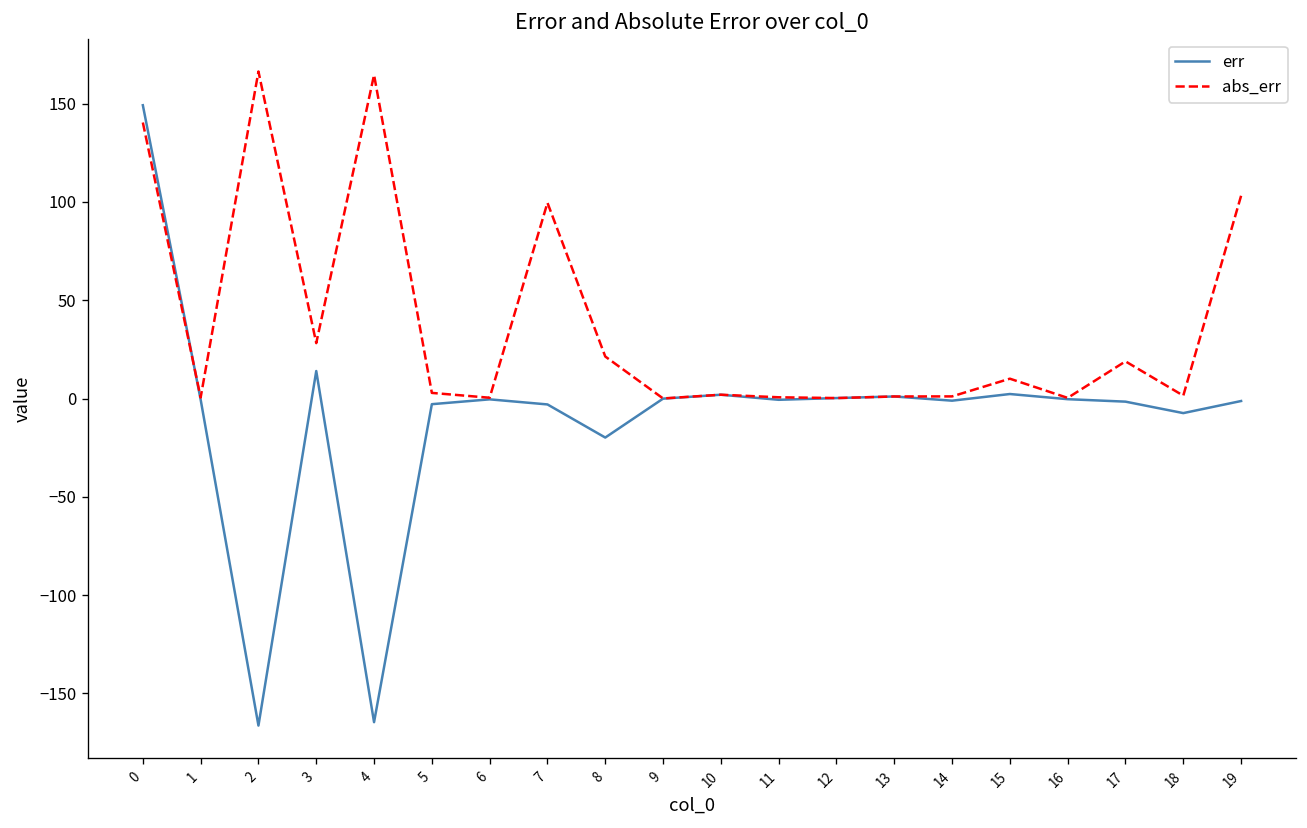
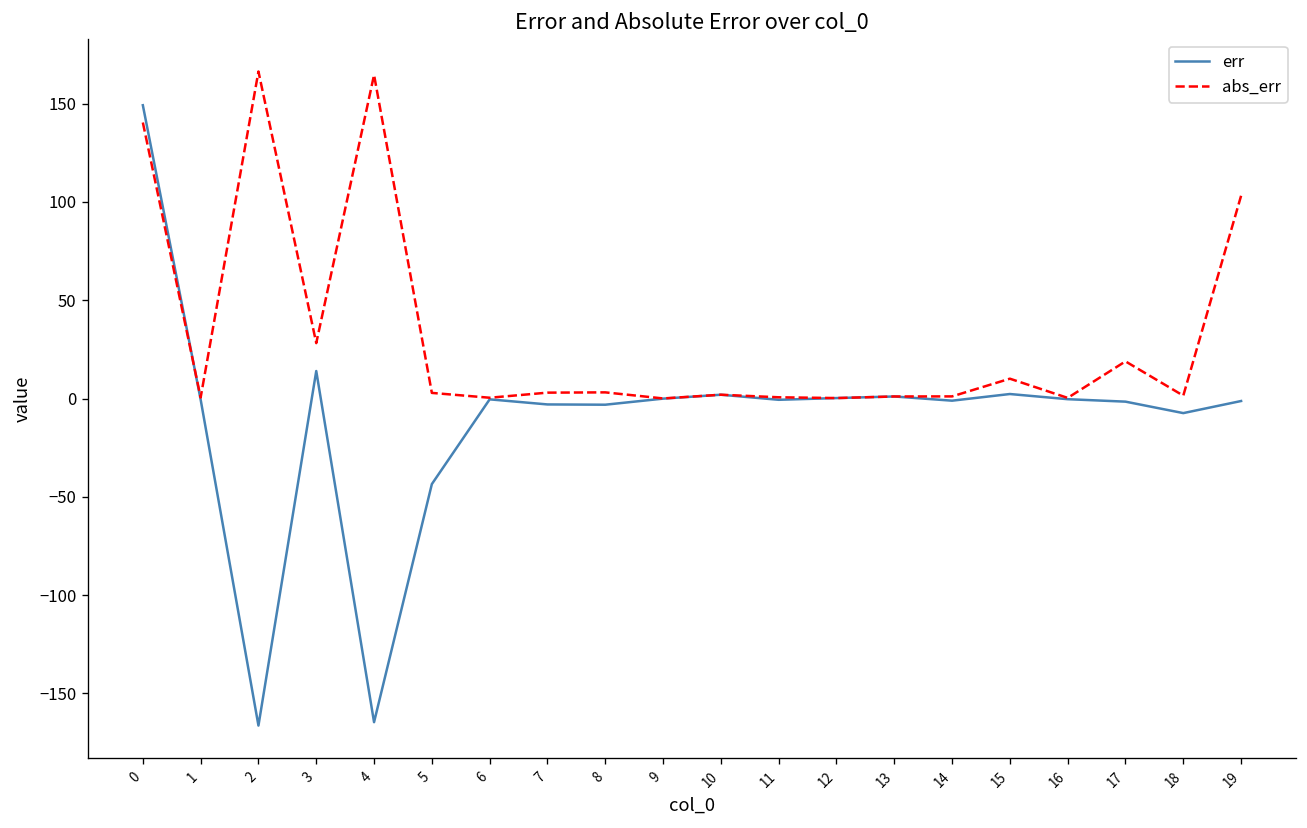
  {
    "err": {
      "0": 149,
      "2": -166,
      "3": 14,
      "4": -165,
-     "5": -3,
+     "5": -44,
      "7": -3,
-     "8": -20,
+     "8": -3,
      "14": -1,
      "15": 2,
      "17": -2,
      "18": -7,
      "19": -1
    },
    "abs_err": {
      "0": 140,
      "2": 166,
      "3": 28,
      "4": 165,
      "5": 3,
-     "7": 100,
-     "8": 21,
+     "7": 3,
+     "8": 3,
      "14": 1,
      "15": 10,
      "17": 19,
      "18": 1,
      "19": 103
    }
  }
